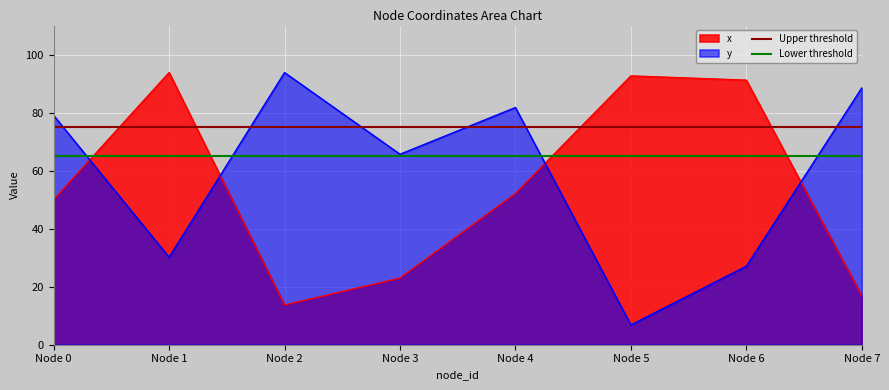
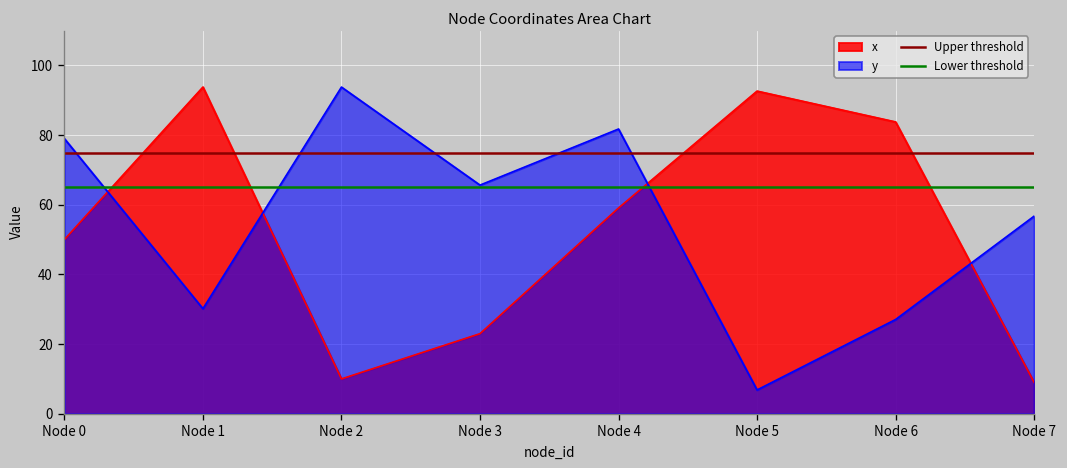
  {
    "x": {
      "Node 0": 50,
      "Node 1": 94,
-     "Node 2": 14,
+     "Node 2": 10,
      "Node 3": 23,
-     "Node 4": 52,
+     "Node 4": 59,
      "Node 5": 93,
-     "Node 6": 91,
-     "Node 7": 17
+     "Node 6": 84,
+     "Node 7": 9
    },
    "y": {
      "Node 0": 79,
      "Node 1": 30,
      "Node 2": 94,
      "Node 3": 66,
      "Node 4": 82,
      "Node 5": 7,
      "Node 6": 27,
-     "Node 7": 88
+     "Node 7": 57
    }
  }
